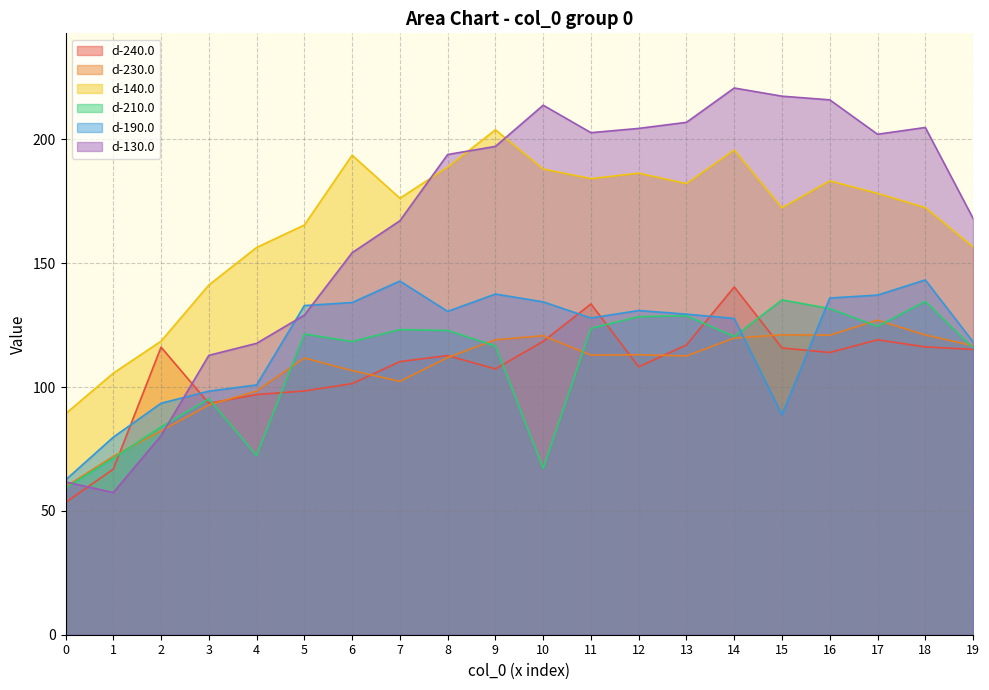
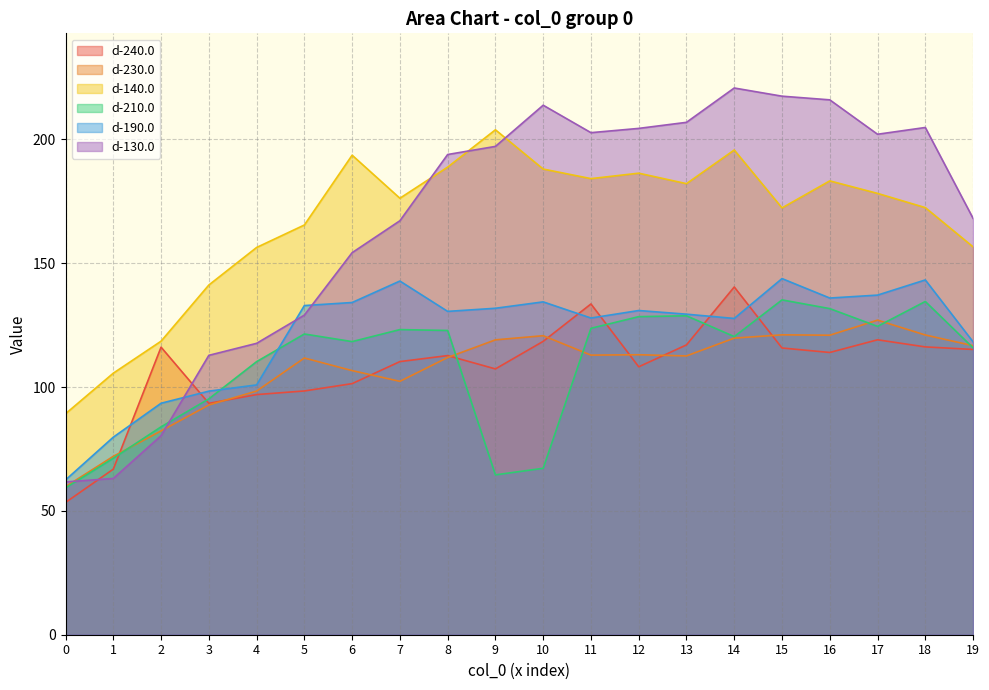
  {
    "d-210.0": {
      "2": 84,
      "3": 95,
-     "4": 72,
+     "4": 110,
      "5": 121,
      "6": 118,
      "7": 123,
      "8": 123,
-     "9": 117,
+     "9": 65,
      "10": 67,
      "11": 124,
      "12": 128,
      "15": 135,
      "16": 132,
      "17": 125,
      "18": 135
    },
    "d-190.0": {
      "1": 80,
      "2": 93,
      "3": 98,
      "4": 101,
      "5": 133,
      "6": 134,
      "7": 143,
      "8": 131,
-     "9": 138,
+     "9": 132,
      "10": 134,
      "11": 128,
      "12": 131,
      "14": 128,
-     "15": 89,
+     "15": 144,
      "16": 136,
      "17": 137,
      "18": 143,
      "19": 118
    },
    "d-130.0": {
-     "1": 57,
+     "1": 63,
      "2": 80,
      "3": 113,
      "4": 118,
      "5": 129,
      "6": 154,
      "7": 167,
      "8": 194,
      "9": 197,
      "10": 214,
      "11": 203,
      "12": 204,
      "13": 207,
      "14": 221,
      "15": 217,
      "16": 216,
      "17": 202,
      "18": 205,
      "19": 168
    }
  }
